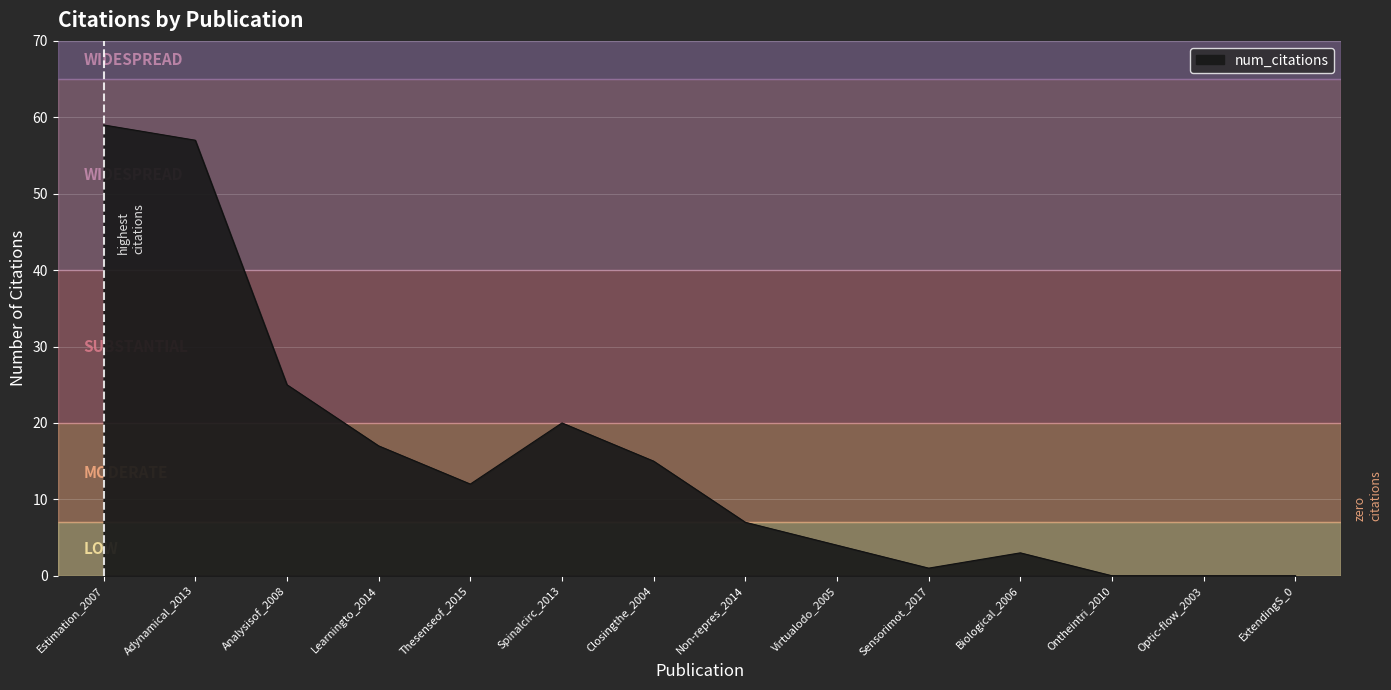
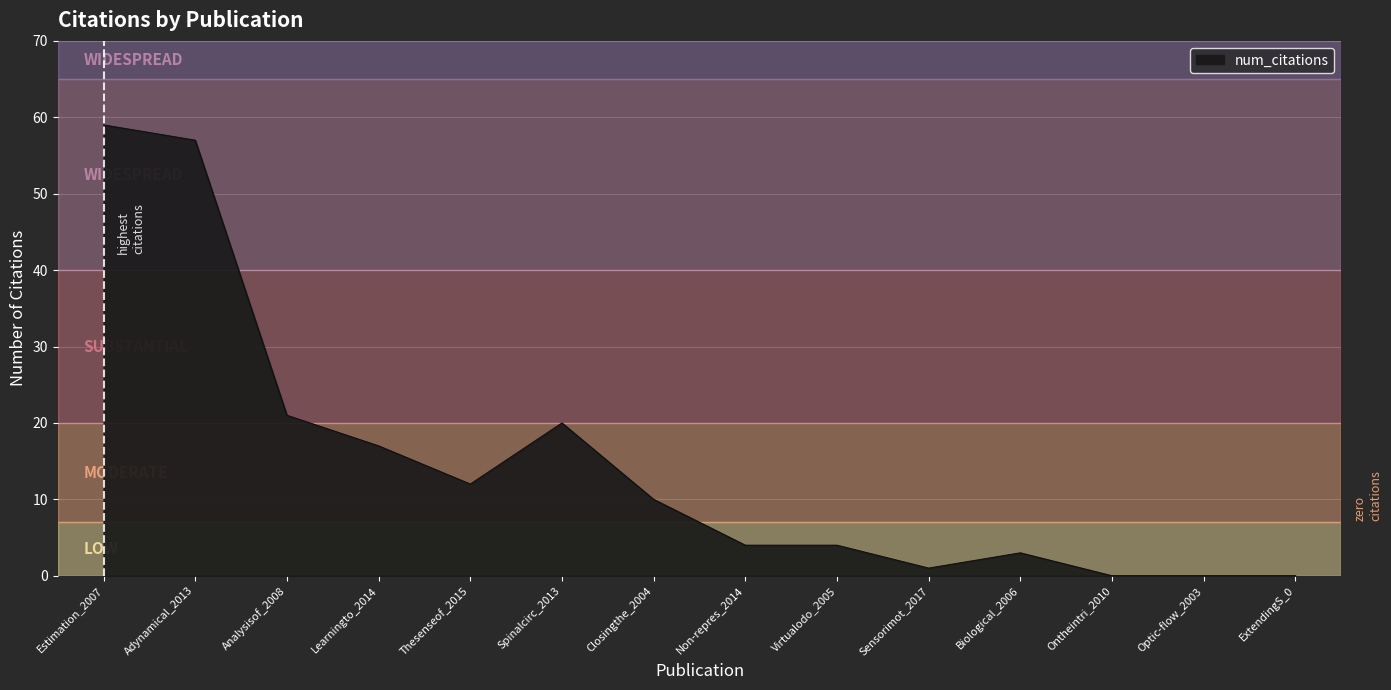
  {
    "Estimation_2007": 59,
    "Adynamical_2013": 57,
-   "Analysisof_2008": 25,
+   "Analysisof_2008": 21,
    "Learningto_2014": 17,
    "Thesenseof_2015": 12,
    "Spinalcirc_2013": 20,
-   "Closingthe_2004": 15,
-   "Non-repres_2014": 7,
+   "Closingthe_2004": 10,
+   "Non-repres_2014": 4,
    "Virtualodo_2005": 4,
    "Sensorimot_2017": 1,
    "Biological_2006": 3,
    "Ontheintri_2010": 0,
    "Optic-flow_2003": 0,
    "ExtendingS_0": 0
  }
